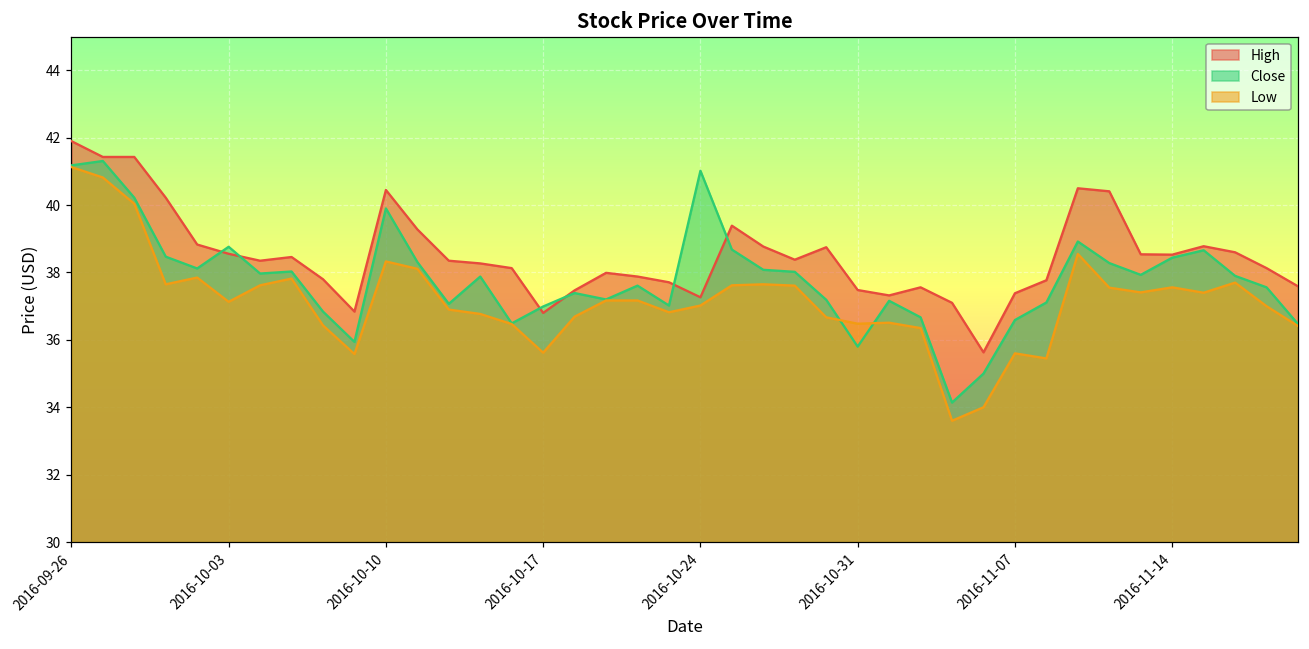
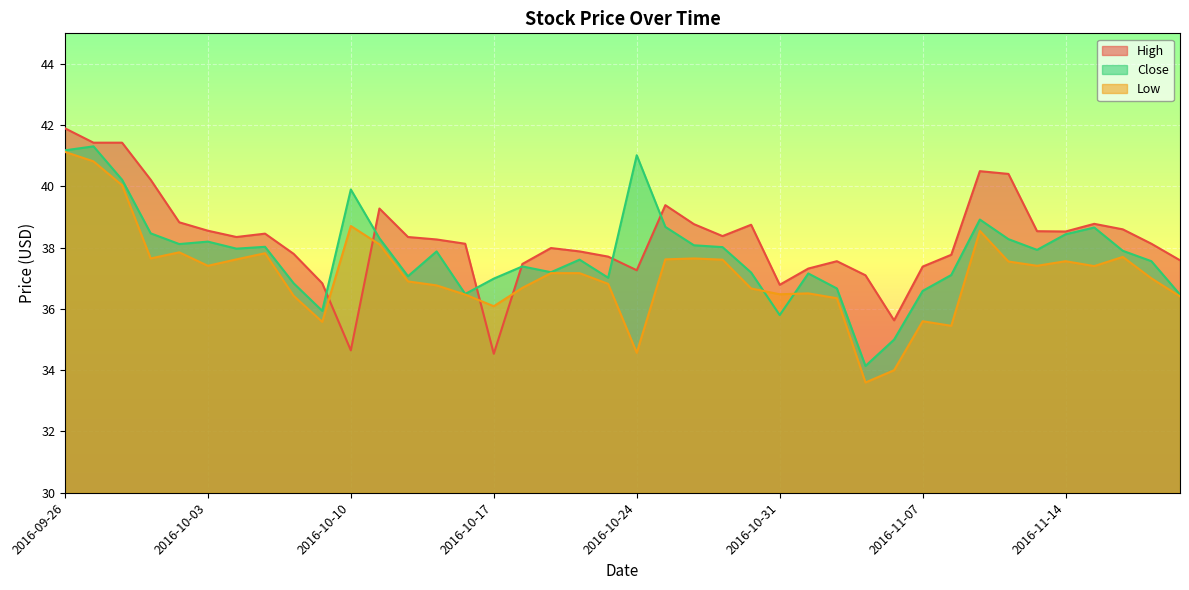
  {
    "High": {
      "2016-09-26": 41.9,
      "2016-10-03": 38.6,
-     "2016-10-10": 40.5,
-     "2016-10-17": 36.8,
+     "2016-10-10": 34.6,
+     "2016-10-17": 34.5,
      "2016-10-24": 37.3,
-     "2016-10-31": 37.5,
+     "2016-10-31": 36.8,
      "2016-11-07": 37.4,
      "2016-11-14": 38.5
    },
    "Close": {
-     "2016-10-03": 38.8,
+     "2016-10-03": 38.2,
      "2016-10-10": 39.9,
      "2016-10-17": 37.0,
      "2016-10-24": 41.0,
      "2016-10-31": 35.8,
      "2016-11-07": 36.6,
      "2016-11-14": 38.4
    },
    "Low": {
-     "2016-10-03": 37.1,
-     "2016-10-10": 38.3,
-     "2016-10-17": 35.6,
-     "2016-10-24": 37.0,
+     "2016-10-03": 37.4,
+     "2016-10-10": 38.7,
+     "2016-10-17": 36.1,
+     "2016-10-24": 34.6,
      "2016-10-31": 36.5,
      "2016-11-07": 35.6,
      "2016-11-14": 37.6
    }
  }
